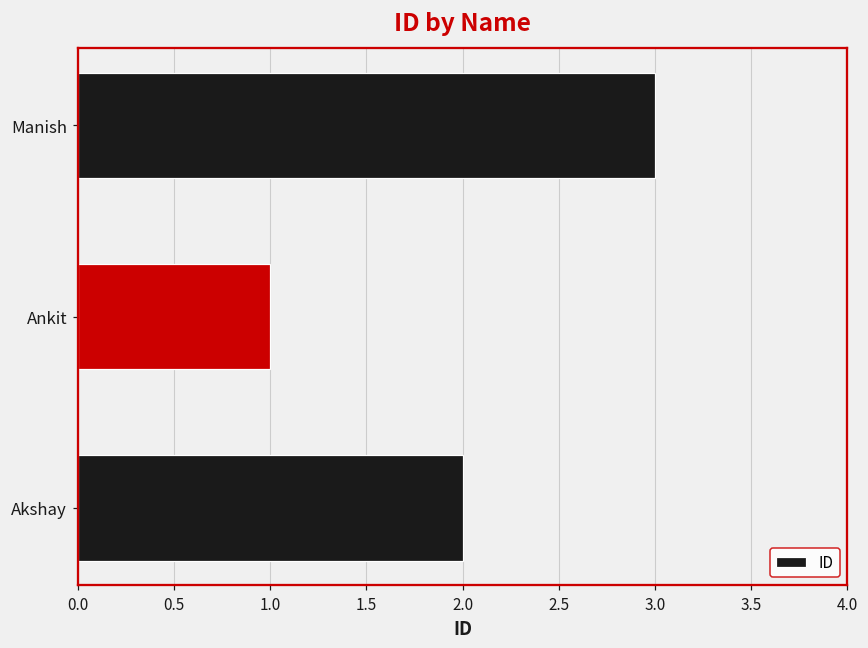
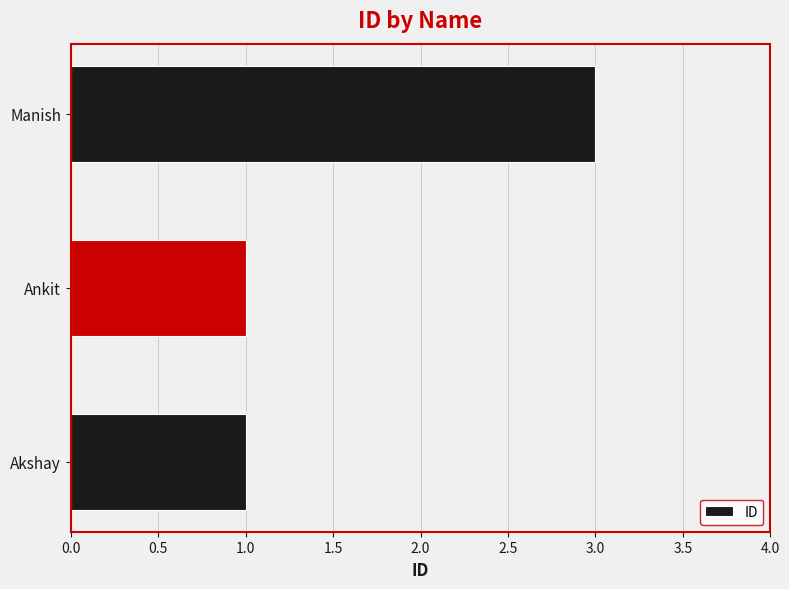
  {
    "Manish": 3,
    "Ankit": 1,
-   "Akshay": 2
+   "Akshay": 1
  }
